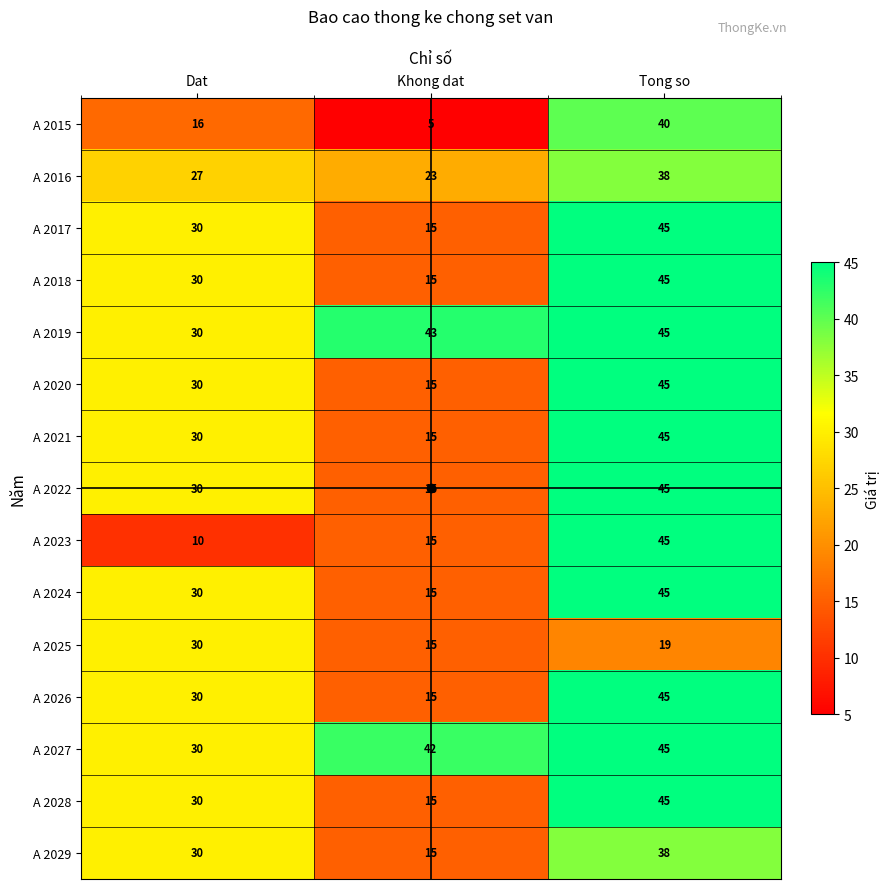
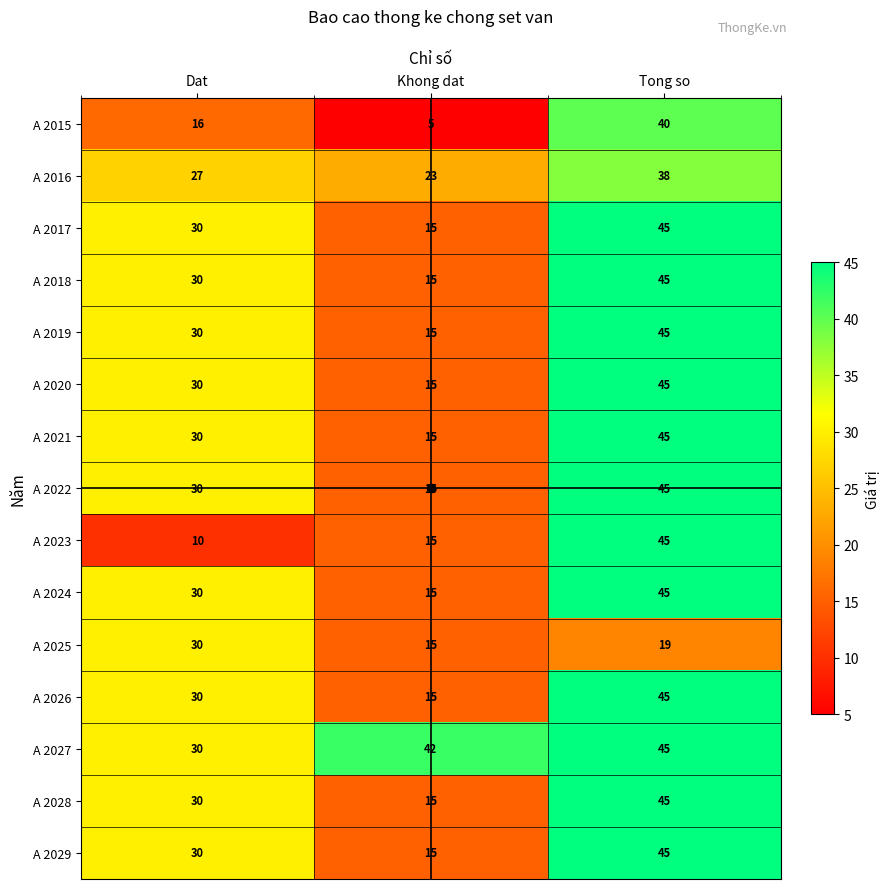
  {
    "A 2015": {
      "Dat": 16,
      "Khong dat": 5,
      "Tong so": 40
    },
    "A 2016": {
      "Dat": 27,
      "Khong dat": 23,
      "Tong so": 38
    },
    "A 2017": {
      "Dat": 30,
      "Khong dat": 15,
      "Tong so": 45
    },
    "A 2018": {
      "Dat": 30,
      "Khong dat": 15,
      "Tong so": 45
    },
    "A 2019": {
      "Dat": 30,
-     "Khong dat": 43,
+     "Khong dat": 15,
      "Tong so": 45
    },
    "A 2020": {
      "Dat": 30,
      "Khong dat": 15,
      "Tong so": 45
    },
    "A 2021": {
      "Dat": 30,
      "Khong dat": 15,
      "Tong so": 45
    },
    "A 2022": {
      "Dat": 30,
      "Tong so": 45
    },
    "A 2023": {
      "Dat": 10,
      "Khong dat": 15,
      "Tong so": 45
    },
    "A 2024": {
      "Dat": 30,
      "Khong dat": 15,
      "Tong so": 45
    },
    "A 2025": {
      "Dat": 30,
      "Khong dat": 15,
      "Tong so": 19
    },
    "A 2026": {
      "Dat": 30,
      "Khong dat": 15,
      "Tong so": 45
    },
    "A 2027": {
      "Dat": 30,
      "Khong dat": 42,
      "Tong so": 45
    },
    "A 2028": {
      "Dat": 30,
      "Khong dat": 15,
      "Tong so": 45
    },
    "A 2029": {
      "Dat": 30,
      "Khong dat": 15,
-     "Tong so": 38
+     "Tong so": 45
    }
  }
